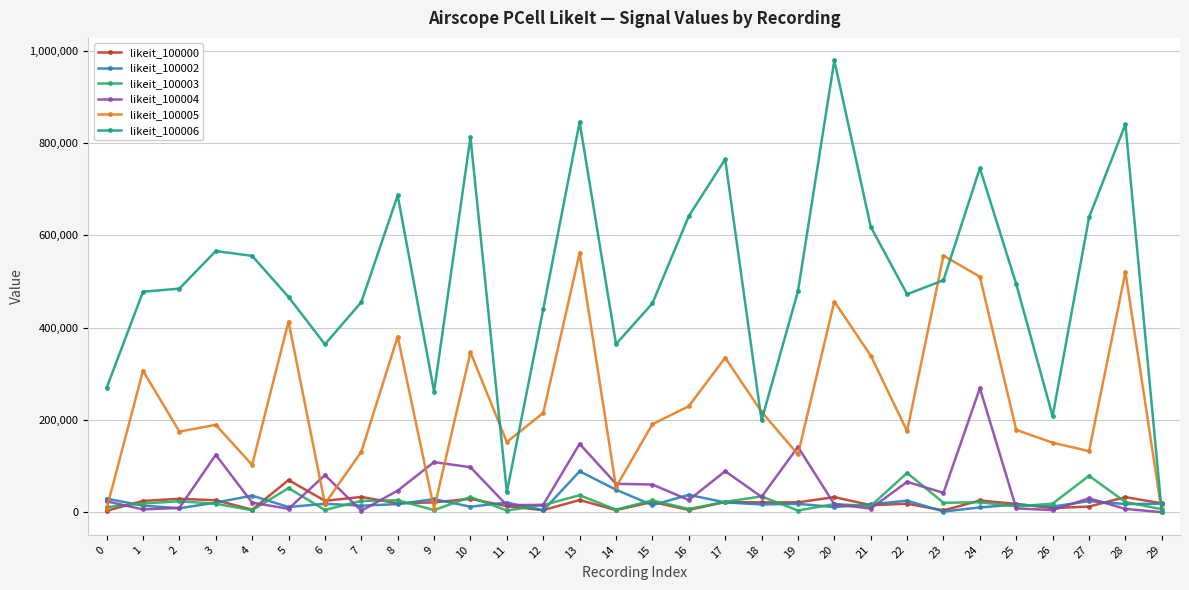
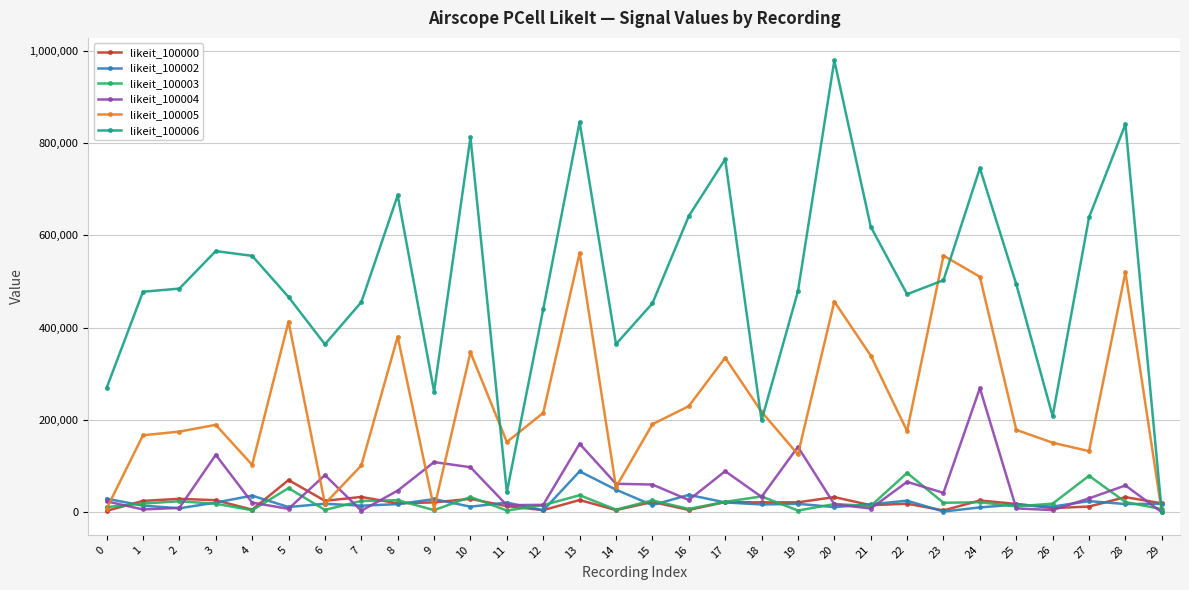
  {
    "likeit_100000": {
      "1": "20,000",
      "5": "70,000",
      "6": "20,000",
      "7": "30,000",
      "9": "20,000",
      "13": "30,000",
      "20": "30,000",
      "22": "20,000",
      "27": "10,000",
      "28": "30,000"
    },
    "likeit_100002": {
      "0": "30,000",
      "4": "40,000",
      "7": "10,000",
      "9": "30,000",
      "10": "10,000",
      "11": "20,000",
      "13": "90,000",
      "14": "50,000",
      "15": "20,000",
      "16": "40,000",
      "20": "10,000",
      "22": "30,000",
      "24": "10,000",
      "27": "20,000"
    },
    "likeit_100004": {
      "0": "20,000",
      "1": "10,000",
      "3": "120,000",
      "4": "20,000",
      "6": "80,000",
      "7": "0",
      "8": "50,000",
      "9": "110,000",
      "10": "100,000",
      "13": "150,000",
      "14": "60,000",
      "15": "60,000",
      "16": "30,000",
      "17": "90,000",
      "19": "140,000",
      "22": "70,000",
      "23": "40,000",
      "24": "270,000",
      "27": "30,000",
-     "28": "10,000"
+     "28": "60,000"
    },
    "likeit_100005": {
-     "1": "310,000",
+     "1": "170,000",
      "2": "170,000",
      "3": "190,000",
      "4": "100,000",
      "5": "410,000",
-     "7": "130,000",
+     "7": "100,000",
      "8": "380,000",
      "10": "350,000",
      "11": "150,000",
      "12": "220,000",
      "13": "560,000",
      "14": "50,000",
      "15": "190,000",
      "16": "230,000",
      "17": "330,000",
      "18": "220,000",
      "19": "130,000",
      "20": "460,000",
      "21": "340,000",
      "22": "180,000",
      "23": "560,000",
      "24": "510,000",
      "25": "180,000",
      "26": "150,000",
      "27": "130,000",
      "28": "520,000"
    }
  }
